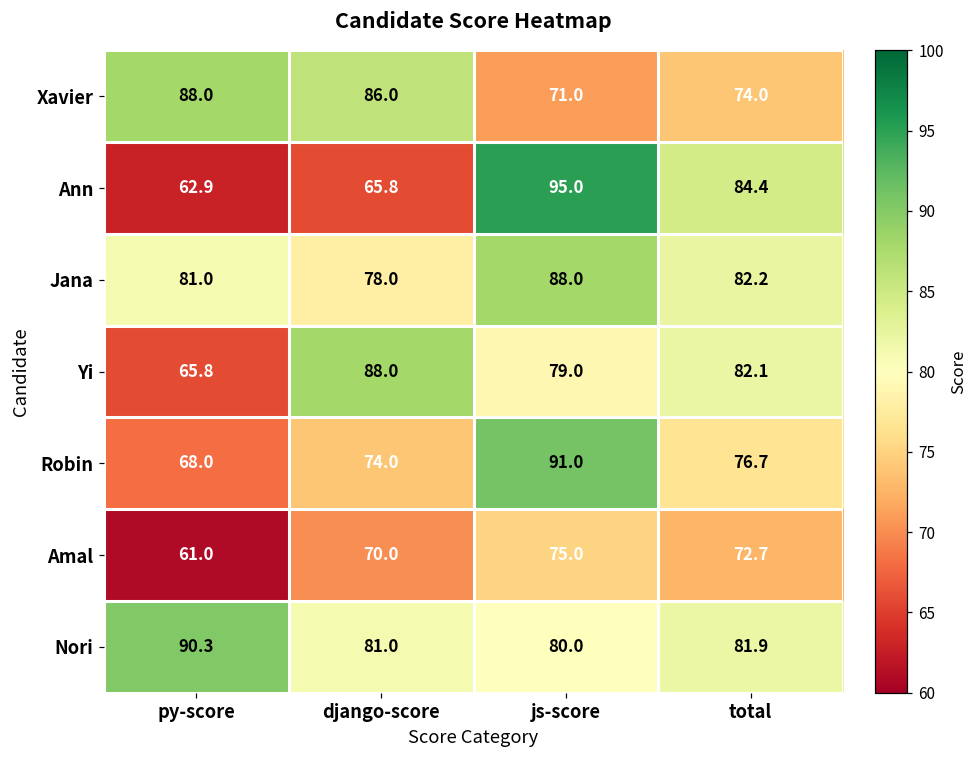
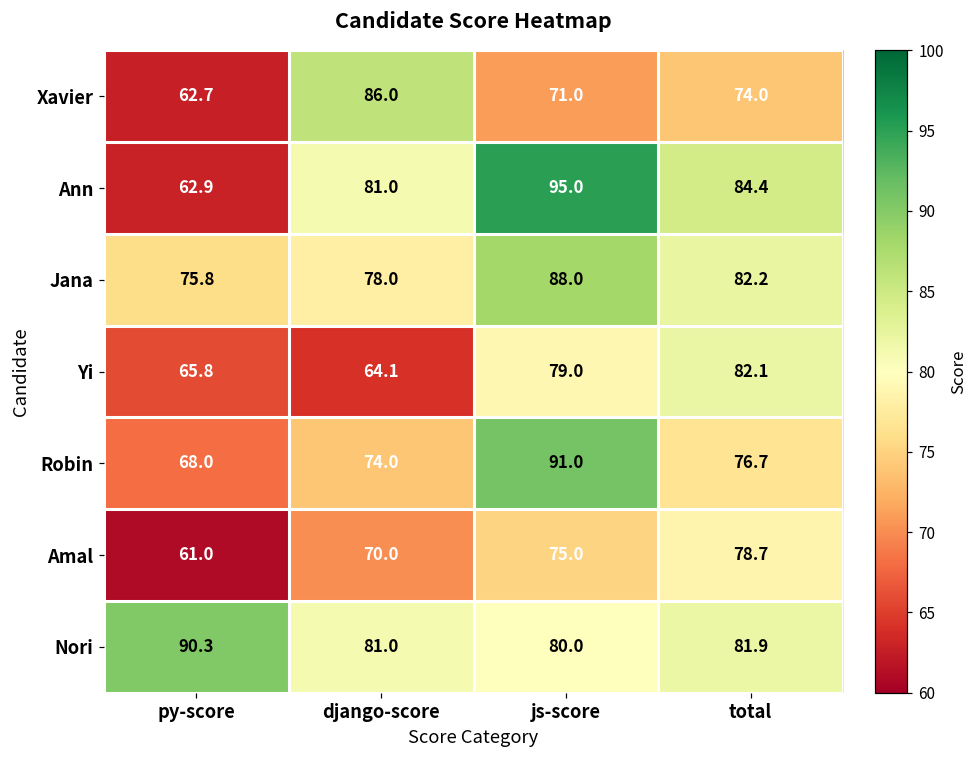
  {
    "Xavier": {
-     "py-score": 88.0,
+     "py-score": 62.7,
      "django-score": 86.0,
      "js-score": 71.0,
      "total": 74.0
    },
    "Ann": {
      "py-score": 62.9,
-     "django-score": 65.8,
+     "django-score": 81.0,
      "js-score": 95.0,
      "total": 84.4
    },
    "Jana": {
-     "py-score": 81.0,
+     "py-score": 75.8,
      "django-score": 78.0,
      "js-score": 88.0,
      "total": 82.2
    },
    "Yi": {
      "py-score": 65.8,
-     "django-score": 88.0,
+     "django-score": 64.1,
      "js-score": 79.0,
      "total": 82.1
    },
    "Robin": {
      "py-score": 68.0,
      "django-score": 74.0,
      "js-score": 91.0,
      "total": 76.7
    },
    "Amal": {
      "py-score": 61.0,
      "django-score": 70.0,
      "js-score": 75.0,
-     "total": 72.7
+     "total": 78.7
    },
    "Nori": {
      "py-score": 90.3,
      "django-score": 81.0,
      "js-score": 80.0,
      "total": 81.9
    }
  }
